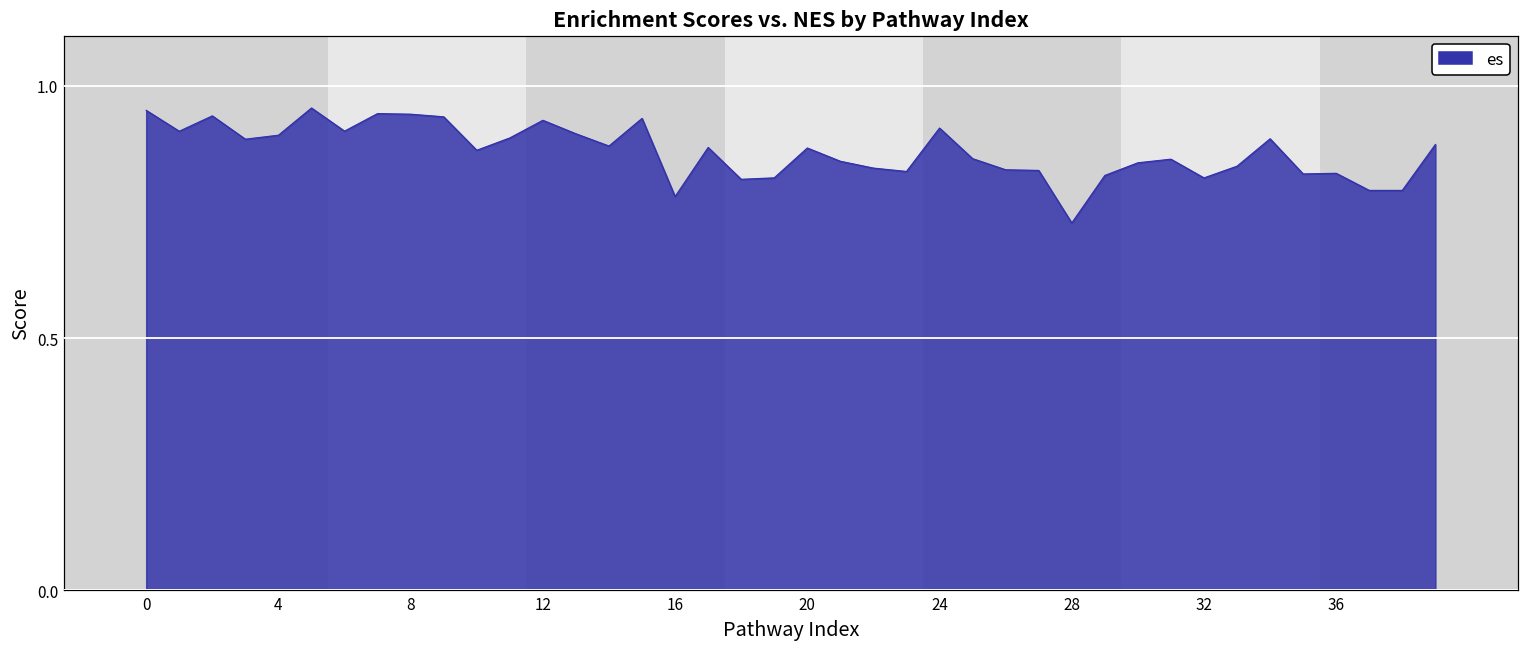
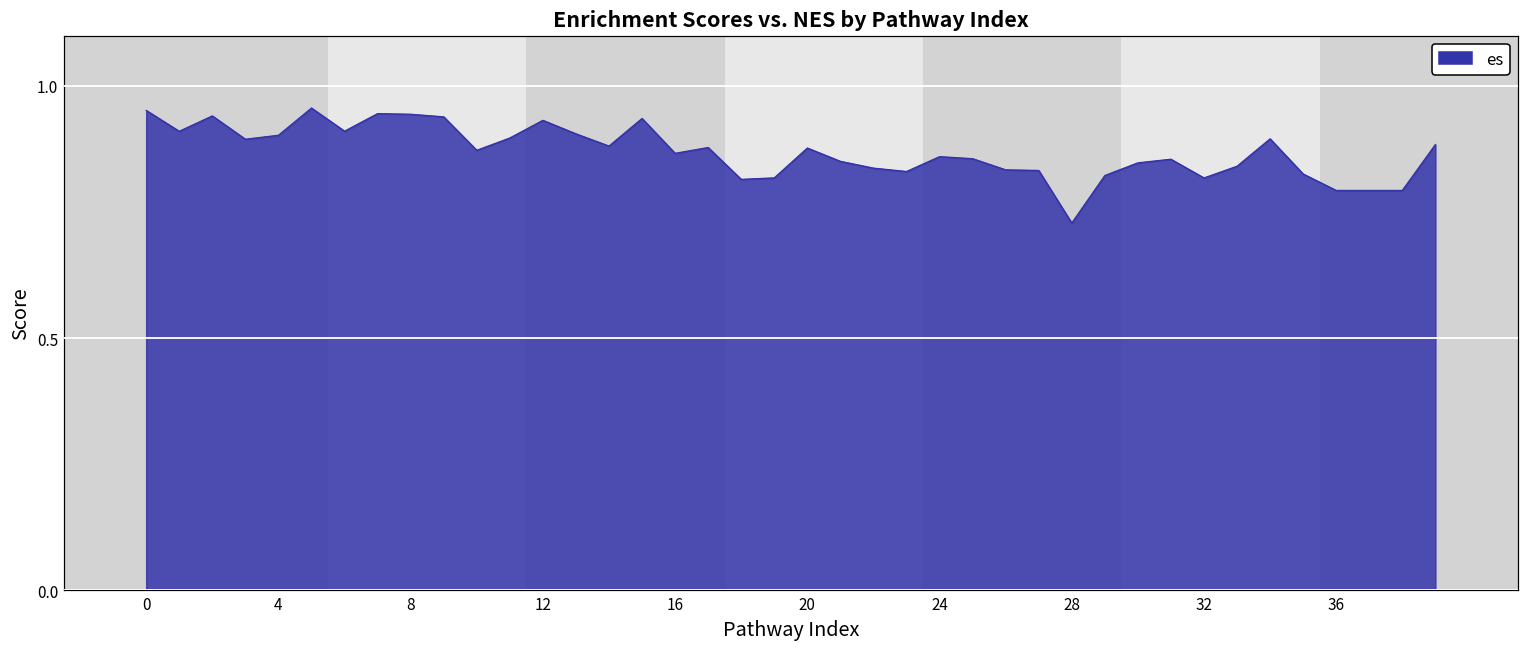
  {
    "0": 0.95,
    "4": 0.90,
    "8": 0.94,
    "12": 0.93,
-   "16": 0.78,
+   "16": 0.87,
    "20": 0.88,
-   "24": 0.92,
+   "24": 0.86,
    "28": 0.73,
    "32": 0.82,
-   "36": 0.83
+   "36": 0.79
  }
